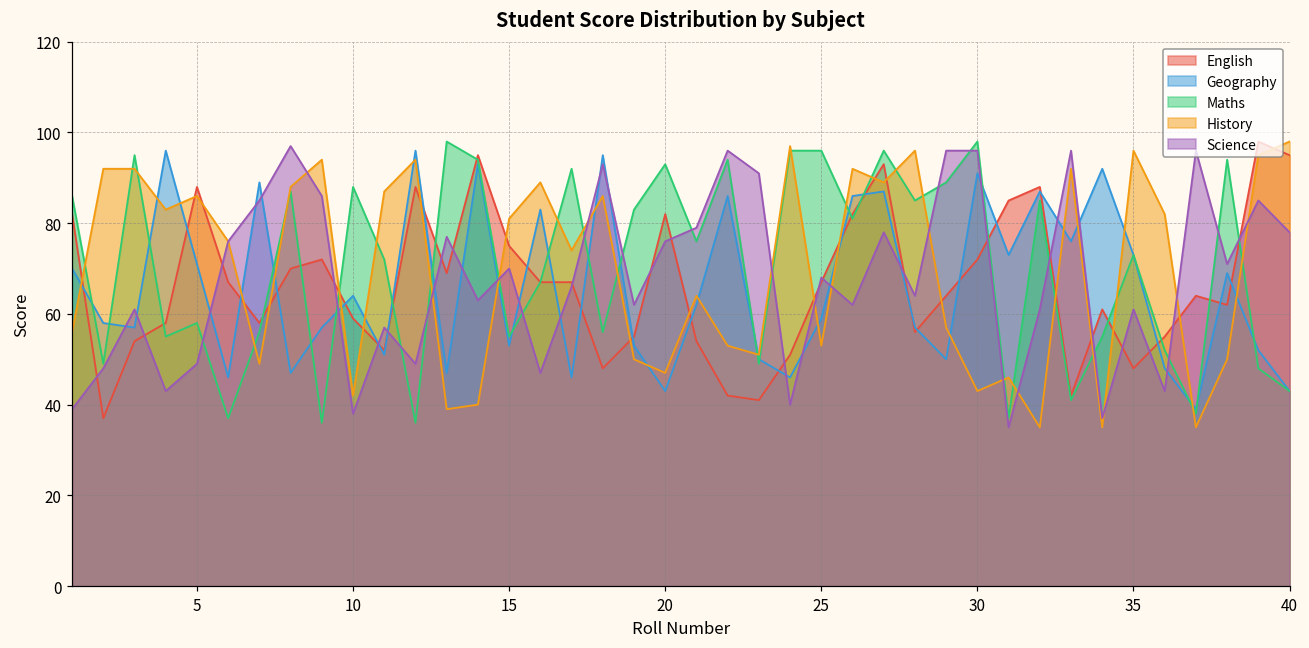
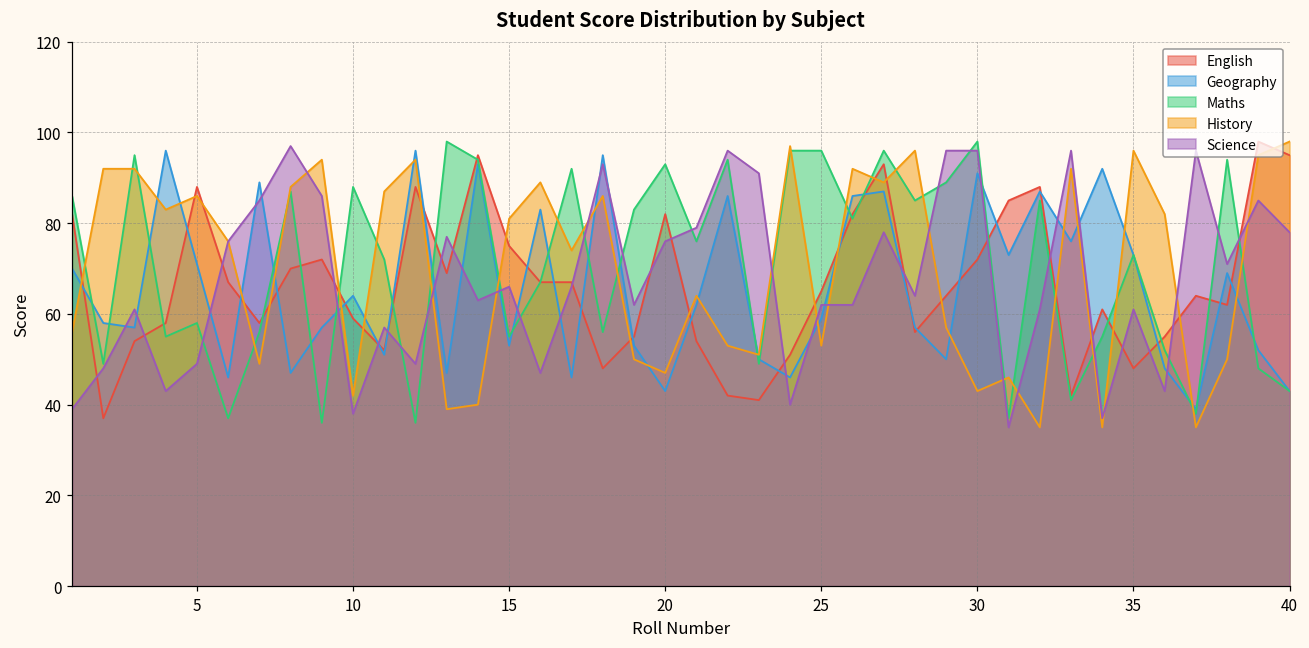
  {
    "English": {
      "5": 88,
      "10": 59,
      "15": 75,
      "20": 82,
-     "25": 67,
+     "25": 65,
      "30": 72,
      "35": 48,
      "40": 95
    },
    "Geography": {
      "5": 71,
      "10": 64,
      "15": 53,
      "20": 43,
      "25": 59,
      "30": 91
    },
    "Maths": {
      "5": 58,
      "10": 88,
      "15": 55,
      "20": 93,
      "25": 96,
      "30": 98
    },
    "History": {
      "5": 86,
      "10": 42,
      "15": 81,
      "20": 47,
      "25": 53,
      "30": 43,
      "35": 96,
      "40": 98
    },
    "Science": {
      "5": 49,
      "10": 38,
-     "15": 70,
+     "15": 66,
      "20": 76,
-     "25": 68,
+     "25": 62,
      "30": 96,
      "35": 61,
      "40": 78
    }
  }
